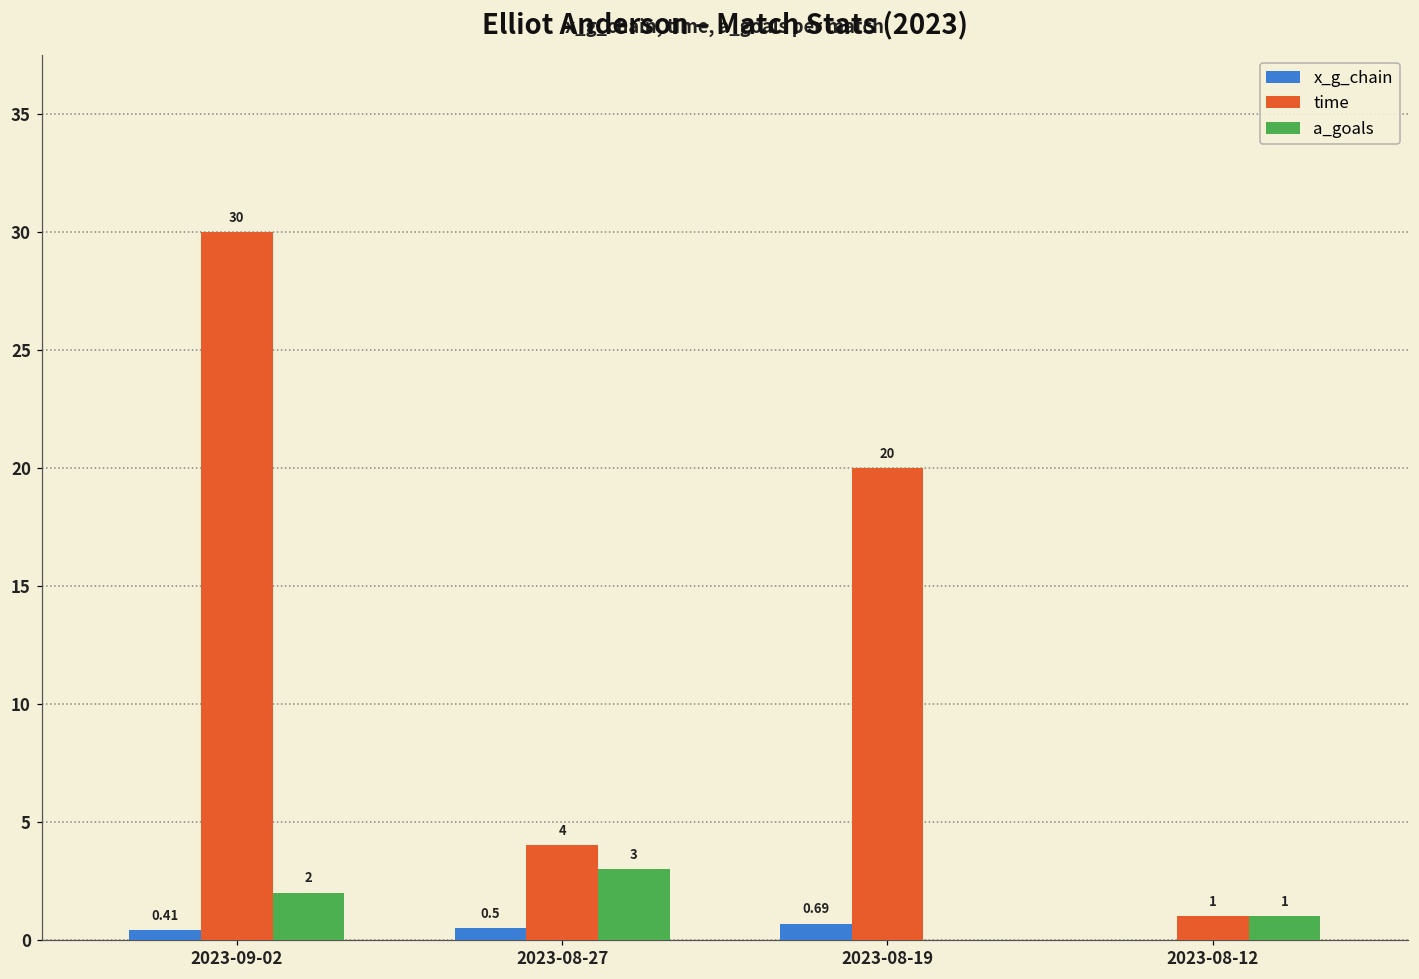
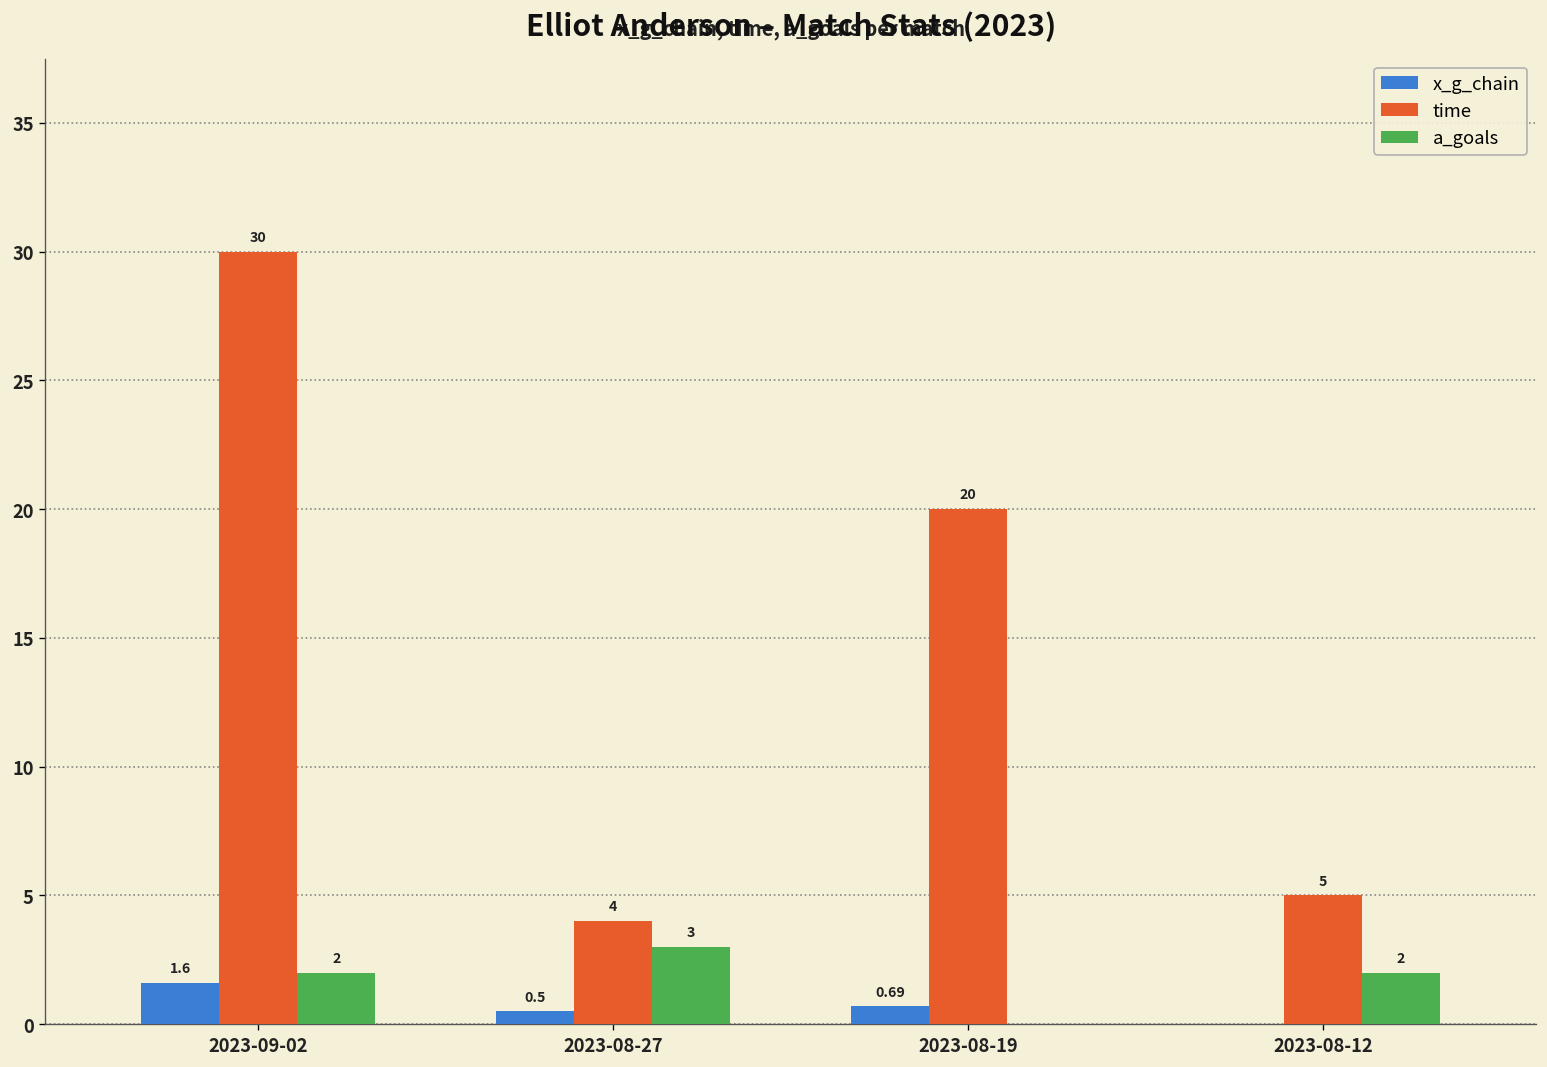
  {
    "x_g_chain": {
-     "2023-09-02": 0.41,
+     "2023-09-02": 1.6,
      "2023-08-27": 0.5,
      "2023-08-19": 0.69
    },
    "time": {
      "2023-09-02": 30,
      "2023-08-27": 4,
      "2023-08-19": 20,
-     "2023-08-12": 1
+     "2023-08-12": 5
    },
    "a_goals": {
      "2023-09-02": 2,
      "2023-08-27": 3,
-     "2023-08-12": 1
+     "2023-08-12": 2
    }
  }
